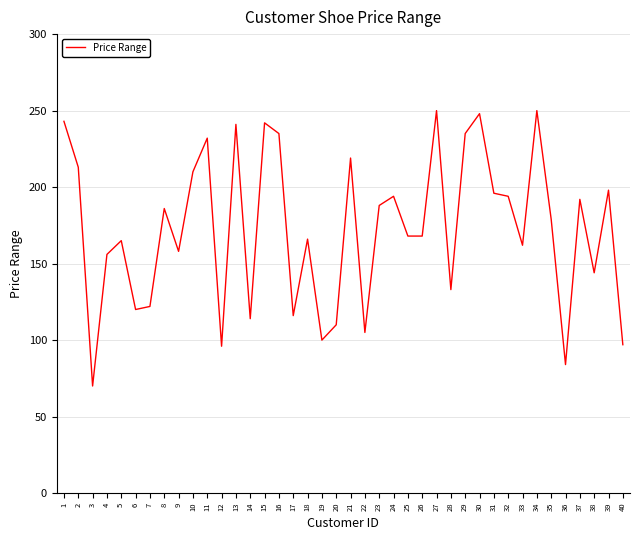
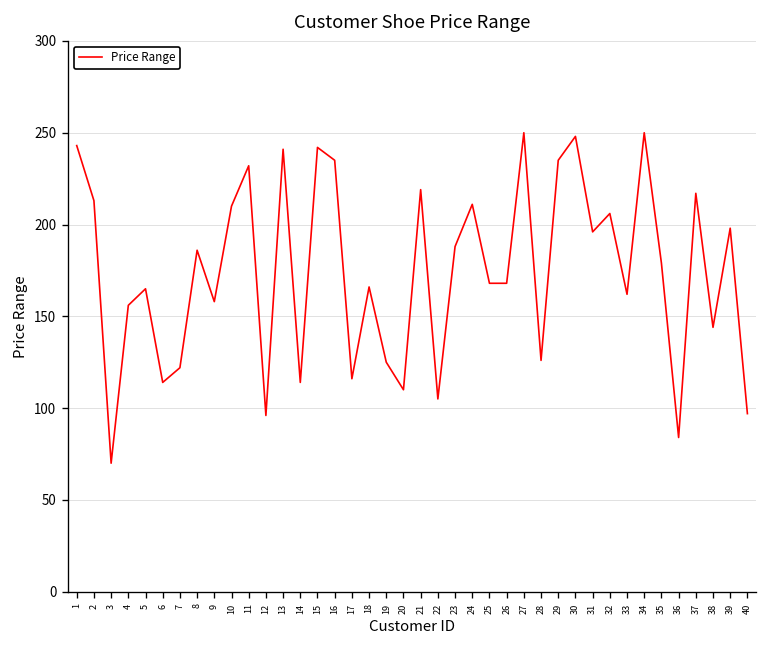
  {
    "1": 243,
    "2": 213,
    "3": 70,
    "4": 156,
    "5": 165,
-   "6": 120,
+   "6": 114,
    "7": 122,
    "8": 186,
    "9": 158,
    "10": 210,
    "11": 232,
    "12": 96,
    "13": 241,
    "14": 114,
    "15": 242,
    "16": 235,
    "17": 116,
    "18": 166,
-   "19": 100,
+   "19": 125,
    "20": 110,
    "21": 219,
    "22": 105,
    "23": 188,
-   "24": 194,
+   "24": 211,
    "25": 168,
    "26": 168,
    "27": 250,
-   "28": 133,
+   "28": 126,
    "29": 235,
    "30": 248,
    "31": 196,
-   "32": 194,
+   "32": 206,
    "33": 162,
    "34": 250,
    "35": 179,
    "36": 84,
-   "37": 192,
+   "37": 217,
    "38": 144,
    "39": 198,
    "40": 97
  }
